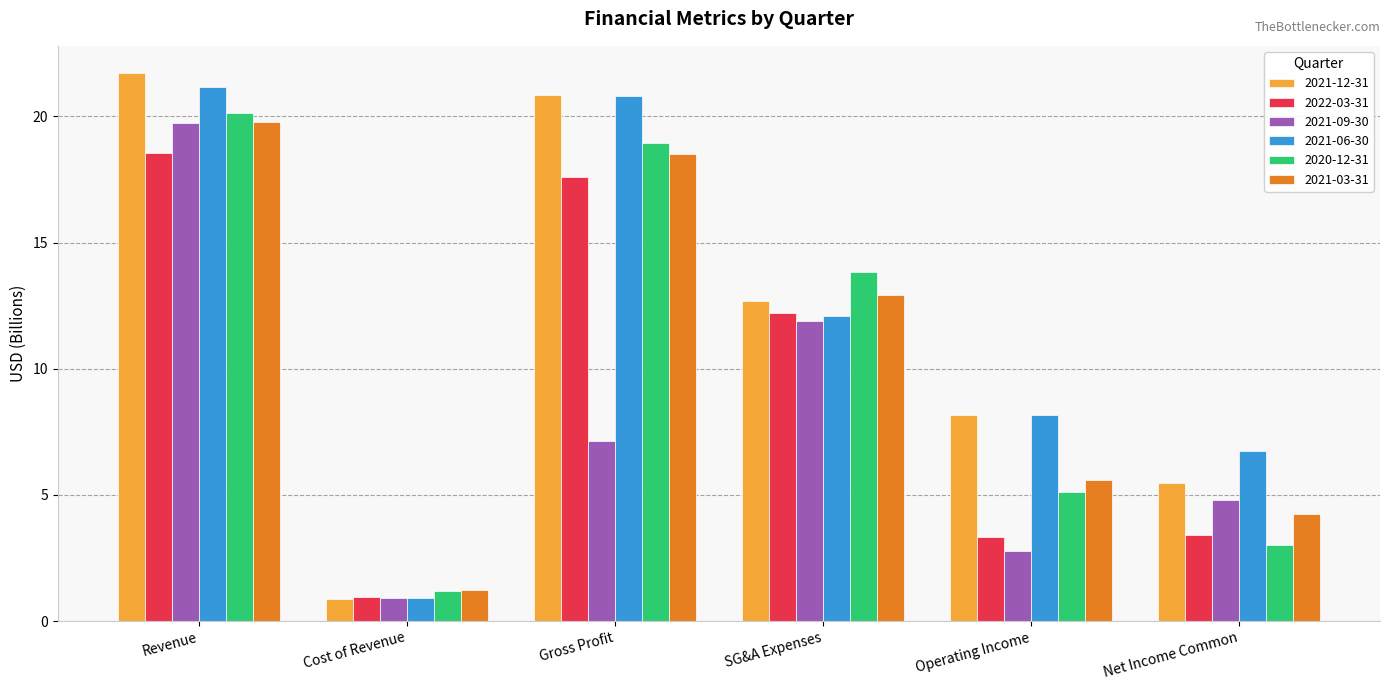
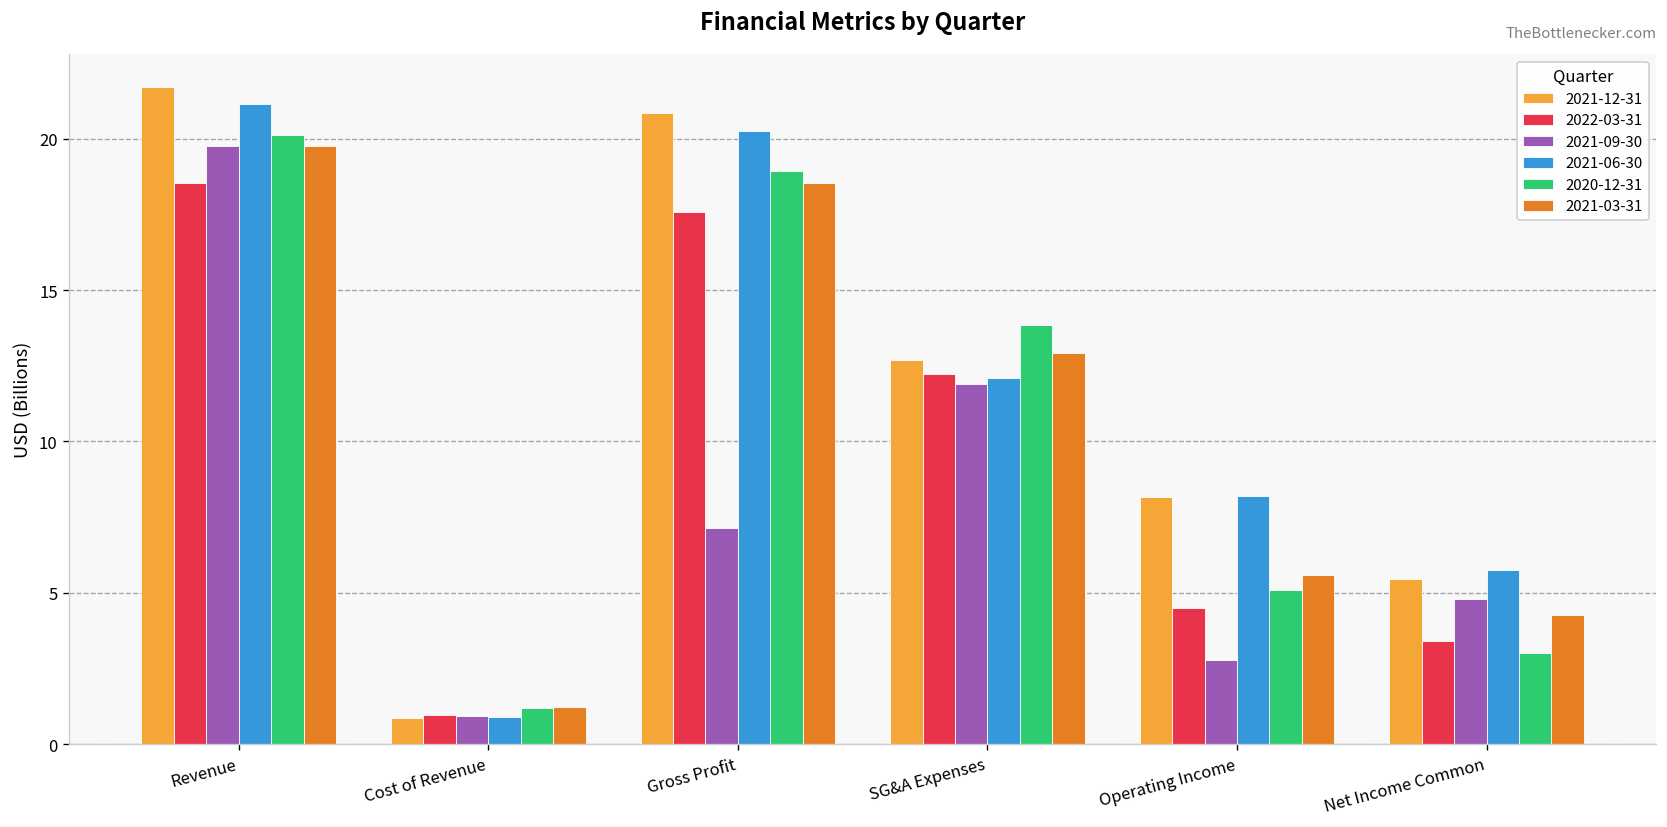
  {
    "2022-03-31": {
      "Revenue": 18.6,
      "Cost of Revenue": 1.0,
      "Gross Profit": 17.6,
      "SG&A Expenses": 12.2,
-     "Operating Income": 3.3,
+     "Operating Income": 4.5,
      "Net Income Common": 3.4
    },
    "2021-09-30": {
      "Revenue": 19.8,
      "Cost of Revenue": 0.9,
      "Gross Profit": 7.1,
      "SG&A Expenses": 11.9,
      "Operating Income": 2.8,
      "Net Income Common": 4.8
    },
    "2021-06-30": {
      "Revenue": 21.2,
      "Cost of Revenue": 0.9,
-     "Gross Profit": 20.8,
+     "Gross Profit": 20.3,
      "SG&A Expenses": 12.1,
      "Operating Income": 8.2,
-     "Net Income Common": 6.8
+     "Net Income Common": 5.7
    },
    "2020-12-31": {
      "Revenue": 20.1,
      "Cost of Revenue": 1.2,
      "Gross Profit": 18.9,
      "SG&A Expenses": 13.8,
      "Operating Income": 5.1,
      "Net Income Common": 3.0
    }
  }
